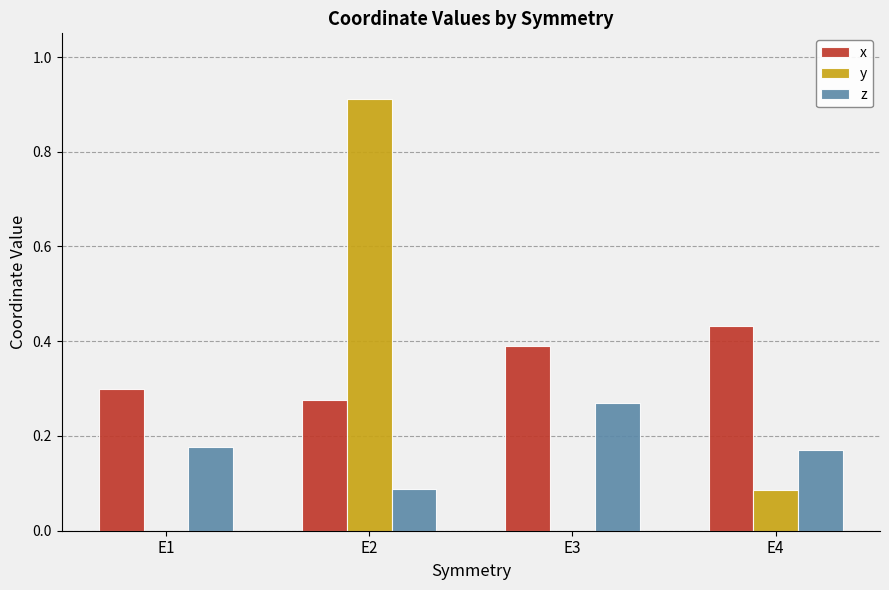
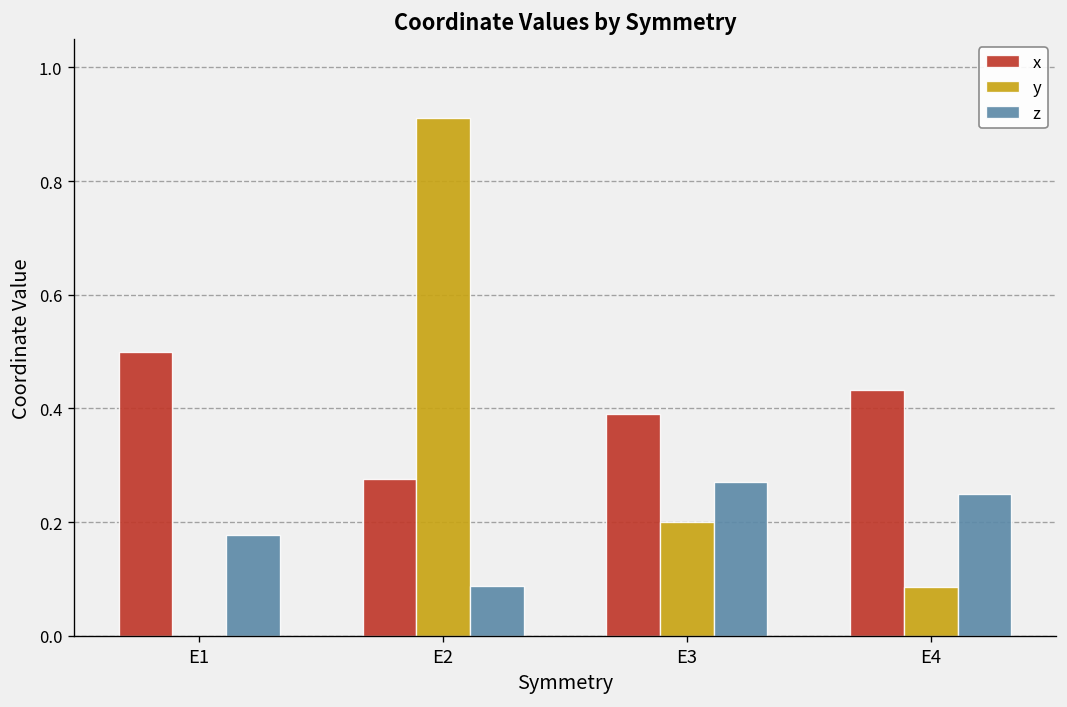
  {
    "x": {
-     "E1": 0.3,
+     "E1": 0.5,
      "E2": 0.28,
      "E3": 0.39,
      "E4": 0.43
    },
    "y": {
      "E1": 0.0,
      "E2": 0.91,
-     "E3": 0.0,
+     "E3": 0.2,
      "E4": 0.09
    },
    "z": {
      "E1": 0.18,
      "E2": 0.09,
      "E3": 0.27,
-     "E4": 0.17
+     "E4": 0.25
    }
  }
